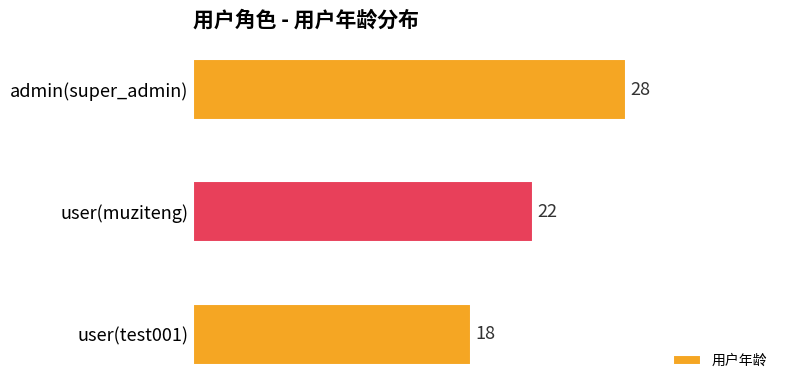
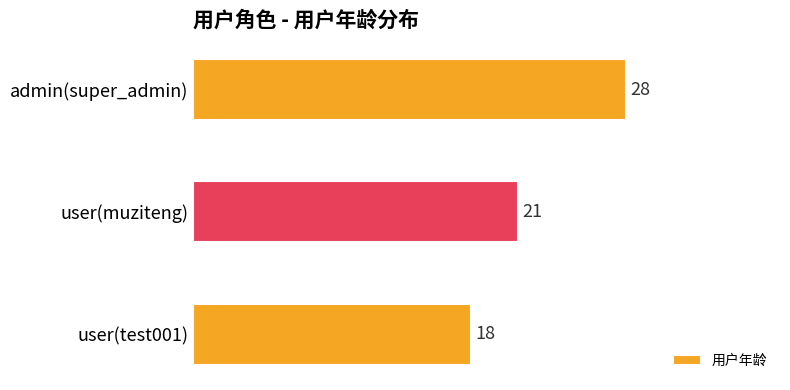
  {
    "admin(super_admin)": 28,
-   "user(muziteng)": 22,
+   "user(muziteng)": 21,
    "user(test001)": 18
  }
